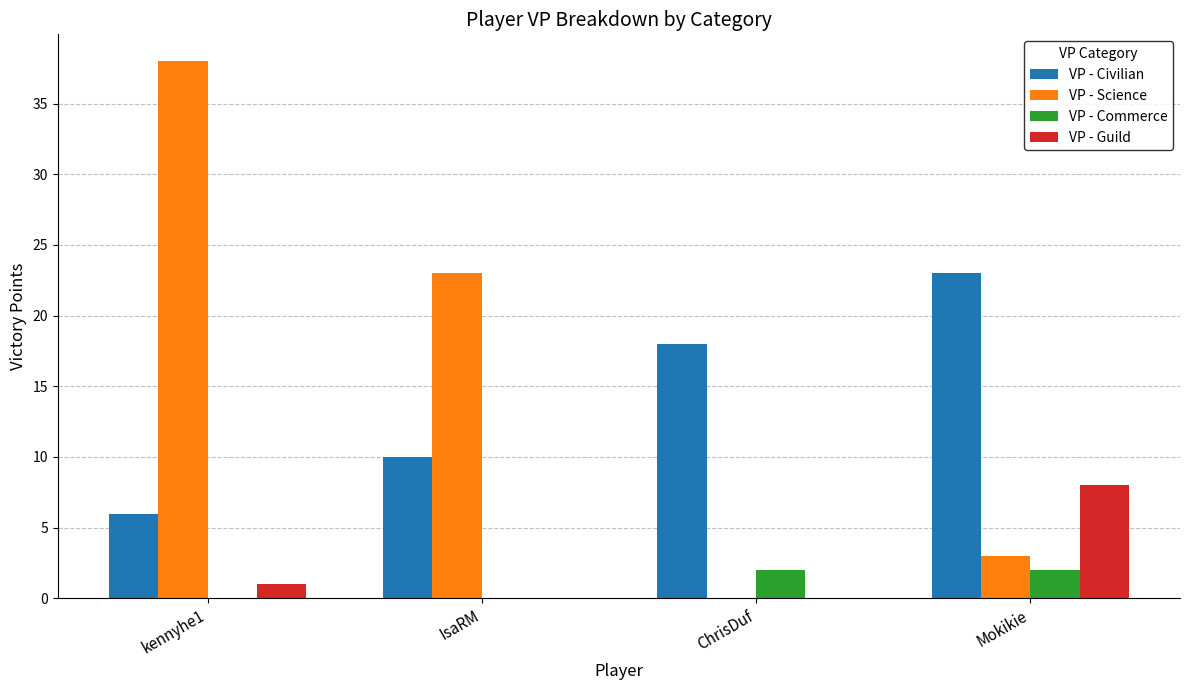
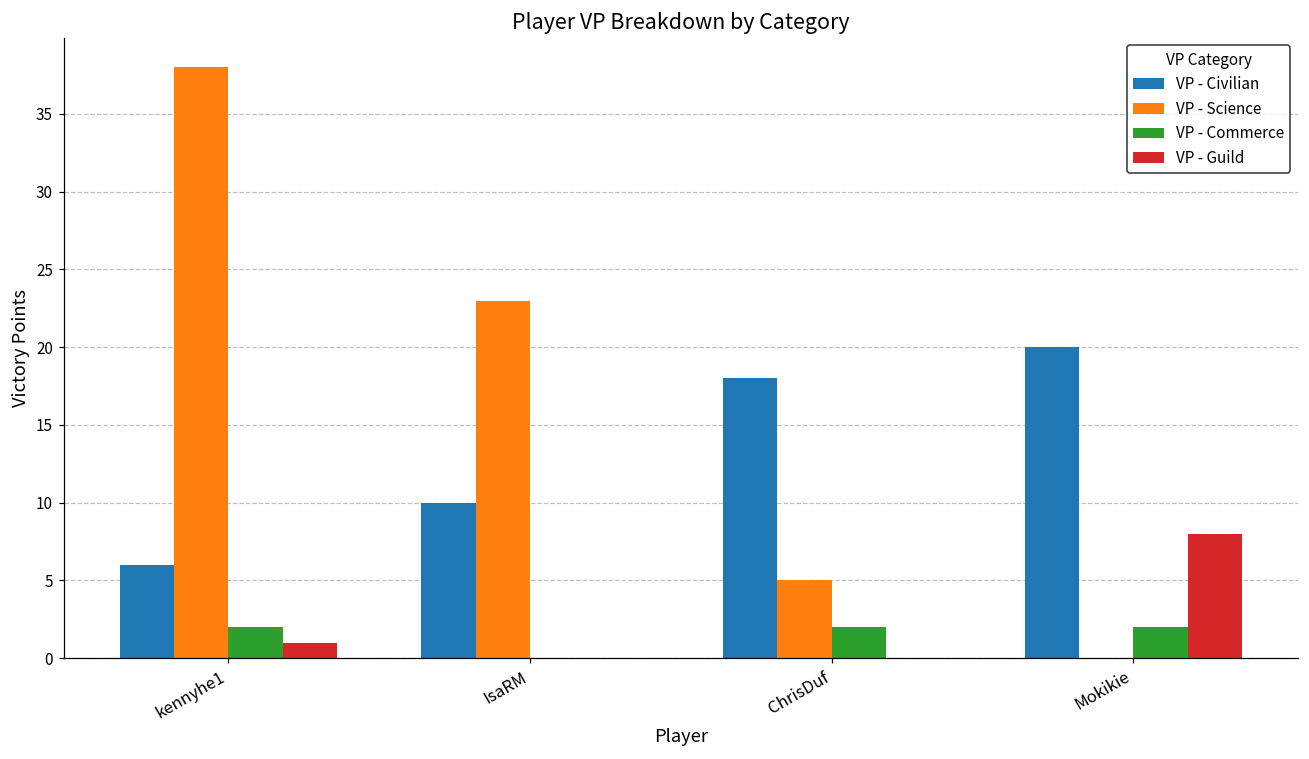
  {
    "VP - Civilian": {
      "kennyhe1": 6,
      "IsaRM": 10,
      "ChrisDuf": 18,
-     "Mokikie": 23
+     "Mokikie": 20
    },
    "VP - Science": {
      "kennyhe1": 38,
      "IsaRM": 23,
-     "ChrisDuf": 0,
-     "Mokikie": 3
+     "ChrisDuf": 5,
+     "Mokikie": 0
    },
    "VP - Commerce": {
-     "kennyhe1": 0,
+     "kennyhe1": 2,
      "IsaRM": 0,
      "ChrisDuf": 2,
      "Mokikie": 2
    },
    "VP - Guild": {
      "kennyhe1": 1,
      "IsaRM": 0,
      "ChrisDuf": 0,
      "Mokikie": 8
    }
  }
